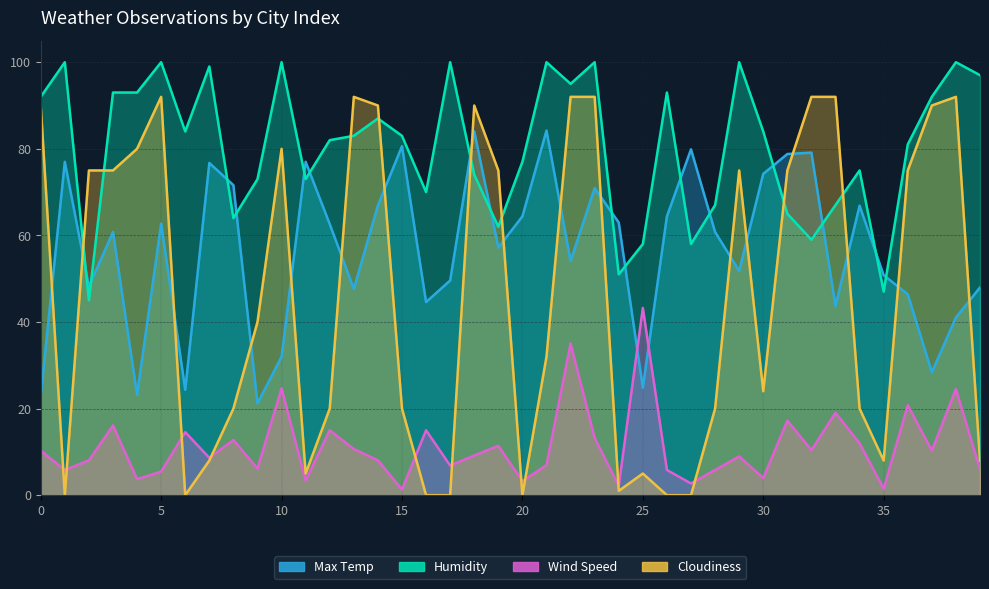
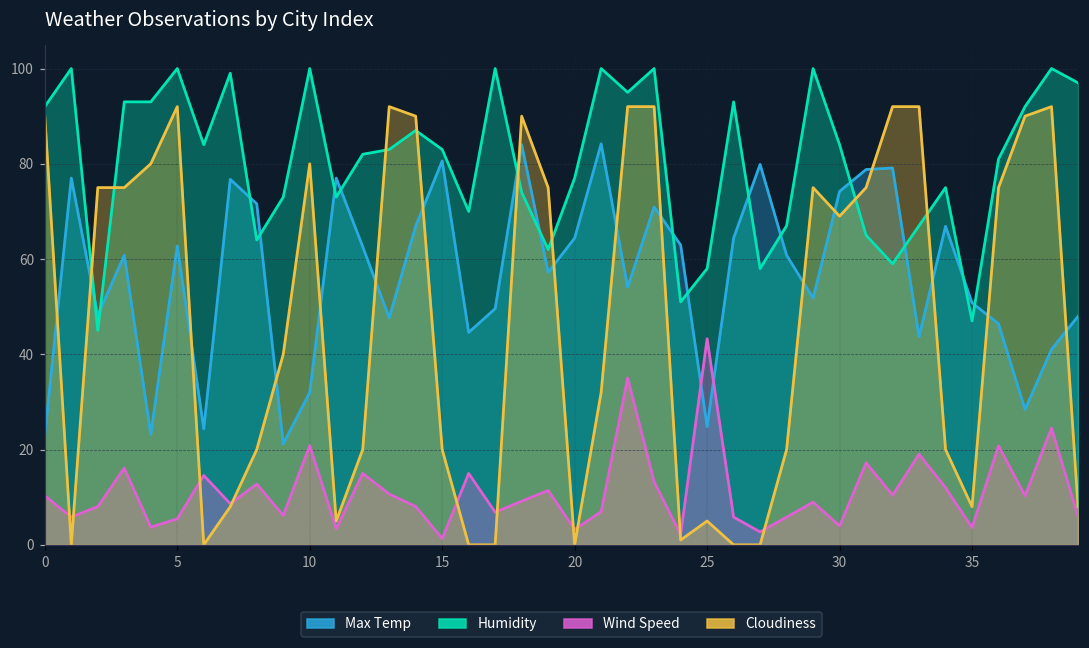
  {
    "Wind Speed": {
      "0": 10,
      "5": 5,
-     "10": 25,
+     "10": 21,
      "15": 1,
      "20": 3,
      "25": 43,
      "30": 4,
-     "35": 2
+     "35": 4
    },
    "Cloudiness": {
      "0": 90,
      "5": 92,
      "10": 80,
      "15": 20,
      "20": 0,
      "25": 5,
-     "30": 24,
+     "30": 69,
      "35": 8
    }
  }
